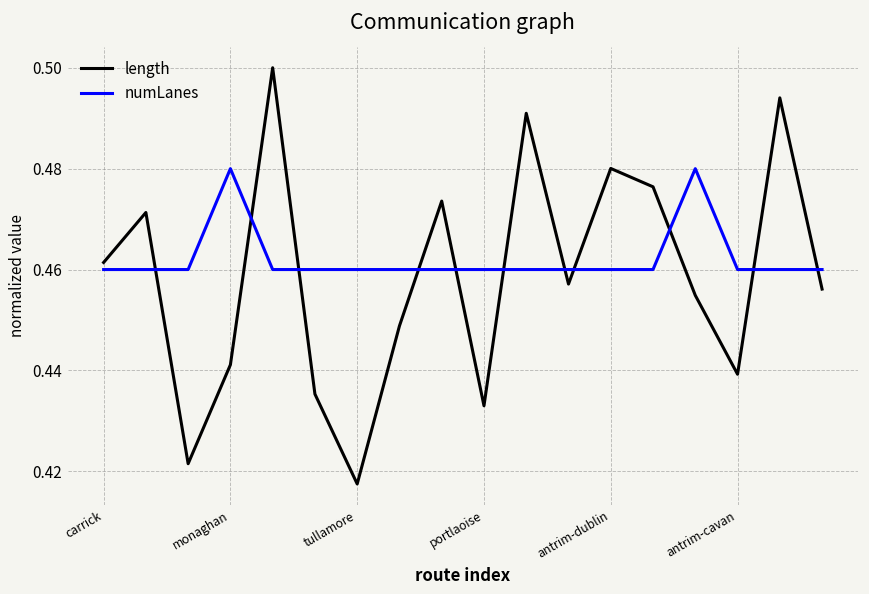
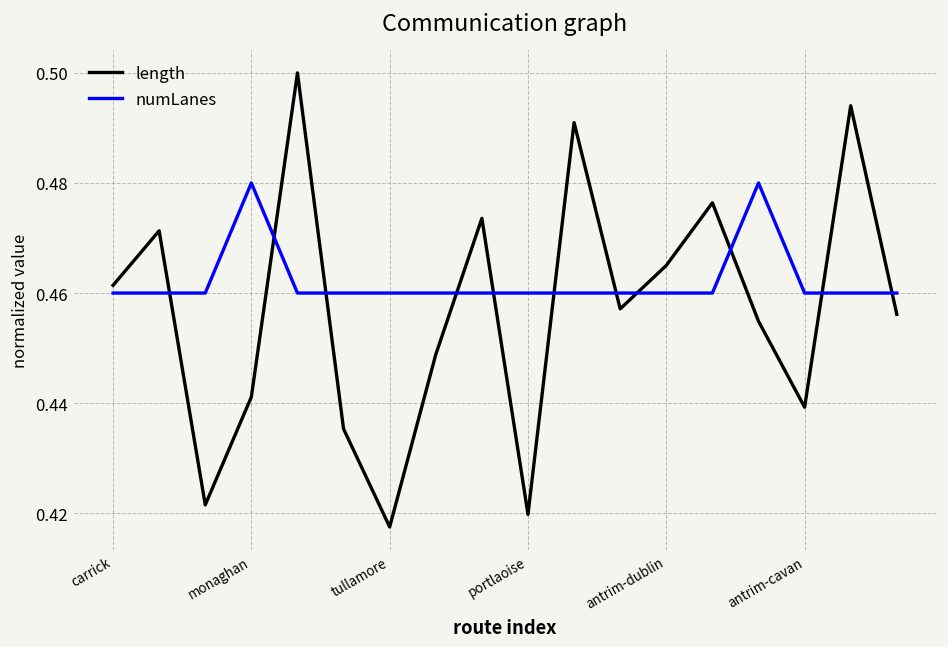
  {
    "length": {
      "carrick": 0.461,
      "monaghan": 0.441,
      "tullamore": 0.418,
-     "portlaoise": 0.433,
-     "antrim-dublin": 0.480,
+     "portlaoise": 0.420,
+     "antrim-dublin": 0.465,
      "antrim-cavan": 0.439
    },
    "numLanes": {
      "carrick": 0.460,
      "monaghan": 0.480,
      "tullamore": 0.460,
      "portlaoise": 0.460,
      "antrim-dublin": 0.460,
      "antrim-cavan": 0.460
    }
  }
